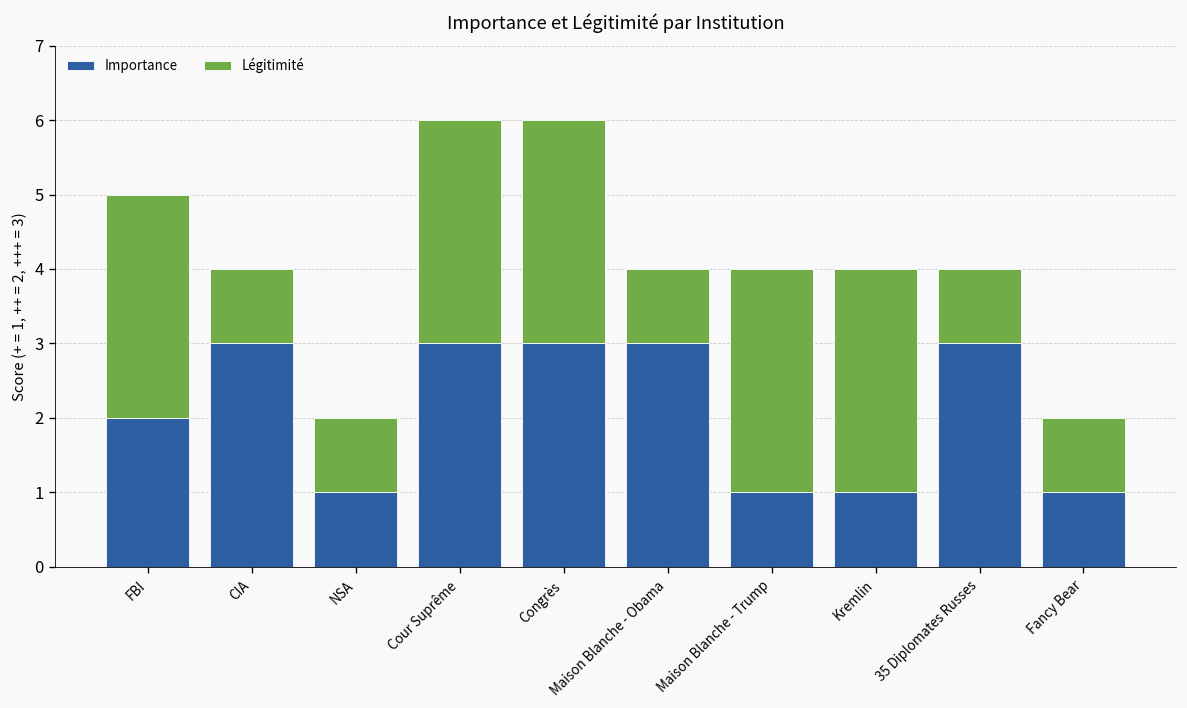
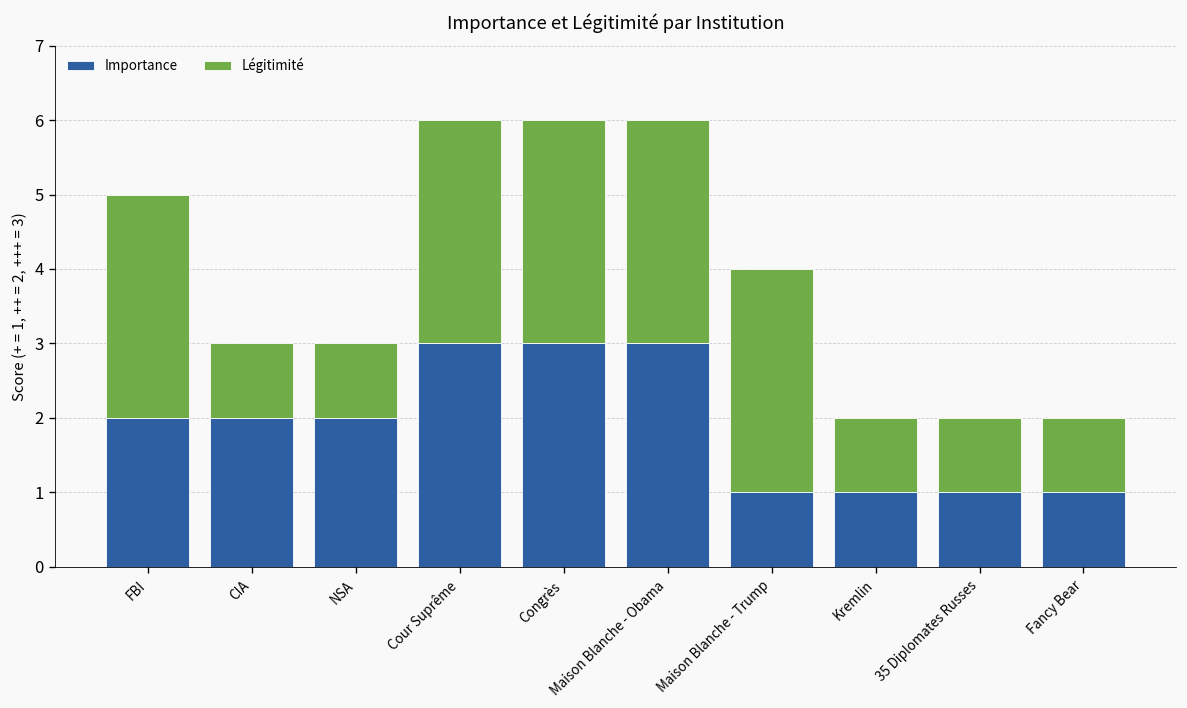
  {
    "Importance": {
      "FBI": 2,
-     "CIA": 3,
-     "NSA": 1,
+     "CIA": 2,
+     "NSA": 2,
      "Cour Suprême": 3,
      "Congrès": 3,
      "Maison Blanche - Obama": 3,
      "Maison Blanche - Trump": 1,
      "Kremlin": 1,
-     "35 Diplomates Russes": 3,
+     "35 Diplomates Russes": 1,
      "Fancy Bear": 1
    },
    "Légitimité": {
      "FBI": 3,
      "CIA": 1,
      "NSA": 1,
      "Cour Suprême": 3,
      "Congrès": 3,
-     "Maison Blanche - Obama": 1,
+     "Maison Blanche - Obama": 3,
      "Maison Blanche - Trump": 3,
-     "Kremlin": 3,
+     "Kremlin": 1,
      "35 Diplomates Russes": 1,
      "Fancy Bear": 1
    }
  }
